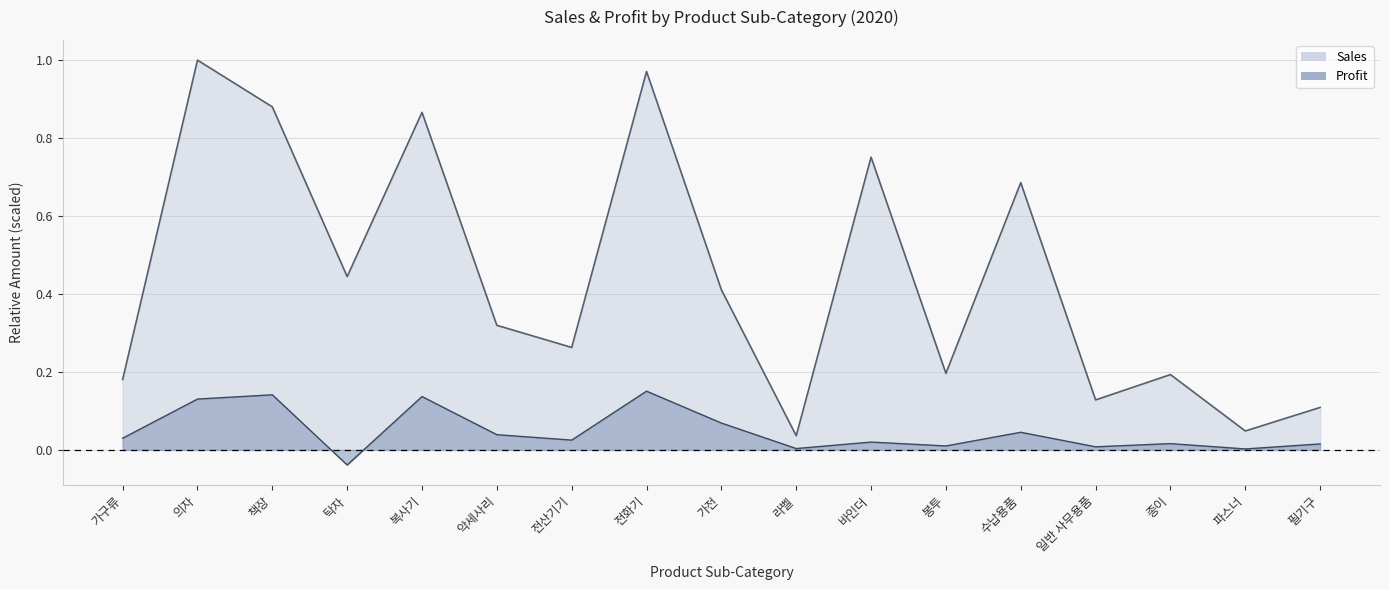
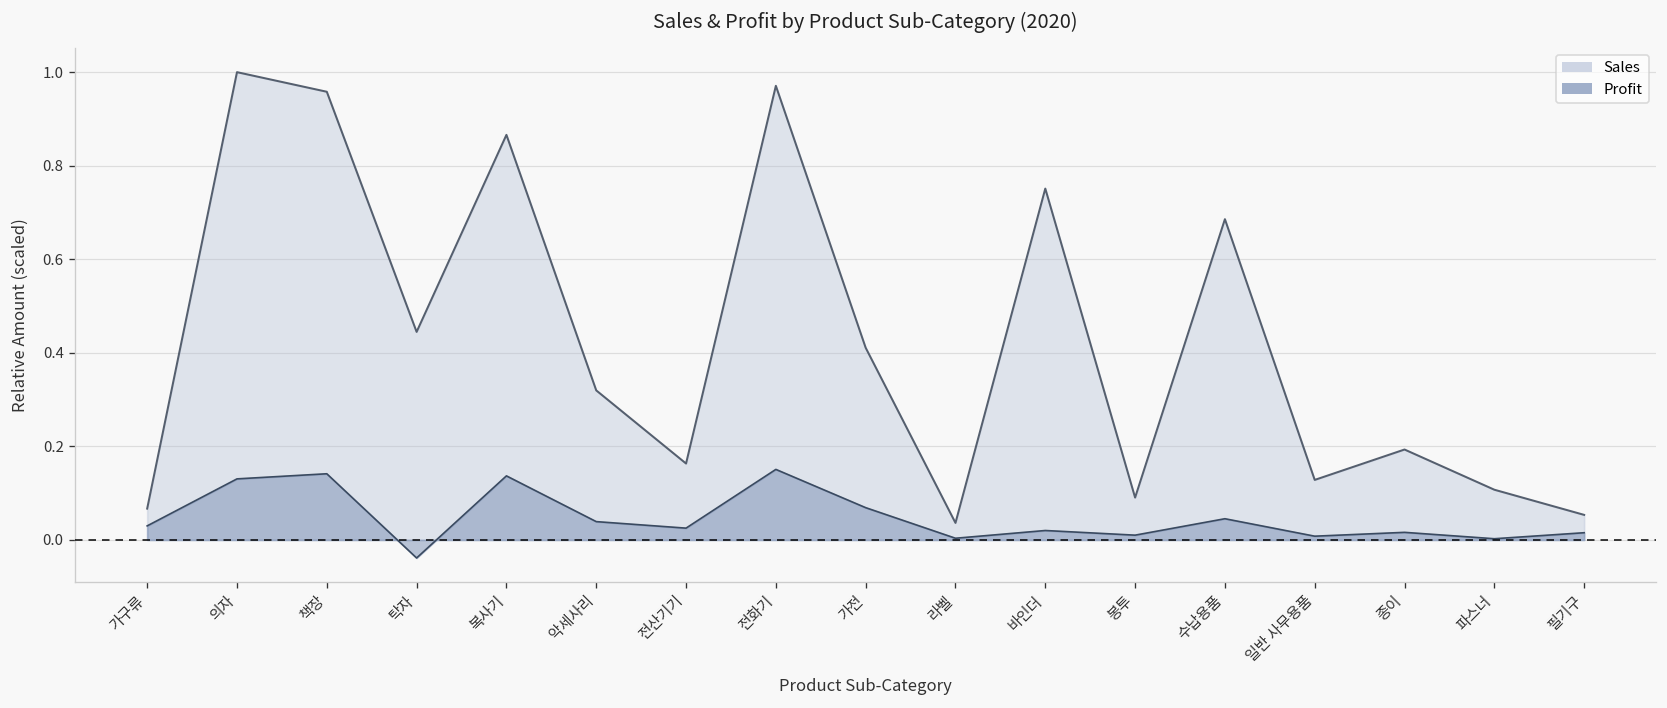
  {
    "Sales": {
-     "가구류": 0.18,
+     "가구류": 0.07,
      "의자": 1.00,
-     "책장": 0.88,
+     "책장": 0.96,
      "탁자": 0.44,
      "복사기": 0.87,
      "악세사리": 0.32,
-     "전산기기": 0.26,
+     "전산기기": 0.16,
      "전화기": 0.97,
      "가전": 0.41,
      "라벨": 0.04,
      "바인더": 0.75,
-     "봉투": 0.20,
+     "봉투": 0.09,
      "수납용품": 0.69,
      "일반 사무용품": 0.13,
      "종이": 0.19,
-     "파스너": 0.05,
-     "필기구": 0.11
+     "파스너": 0.11,
+     "필기구": 0.05
    }
  }
